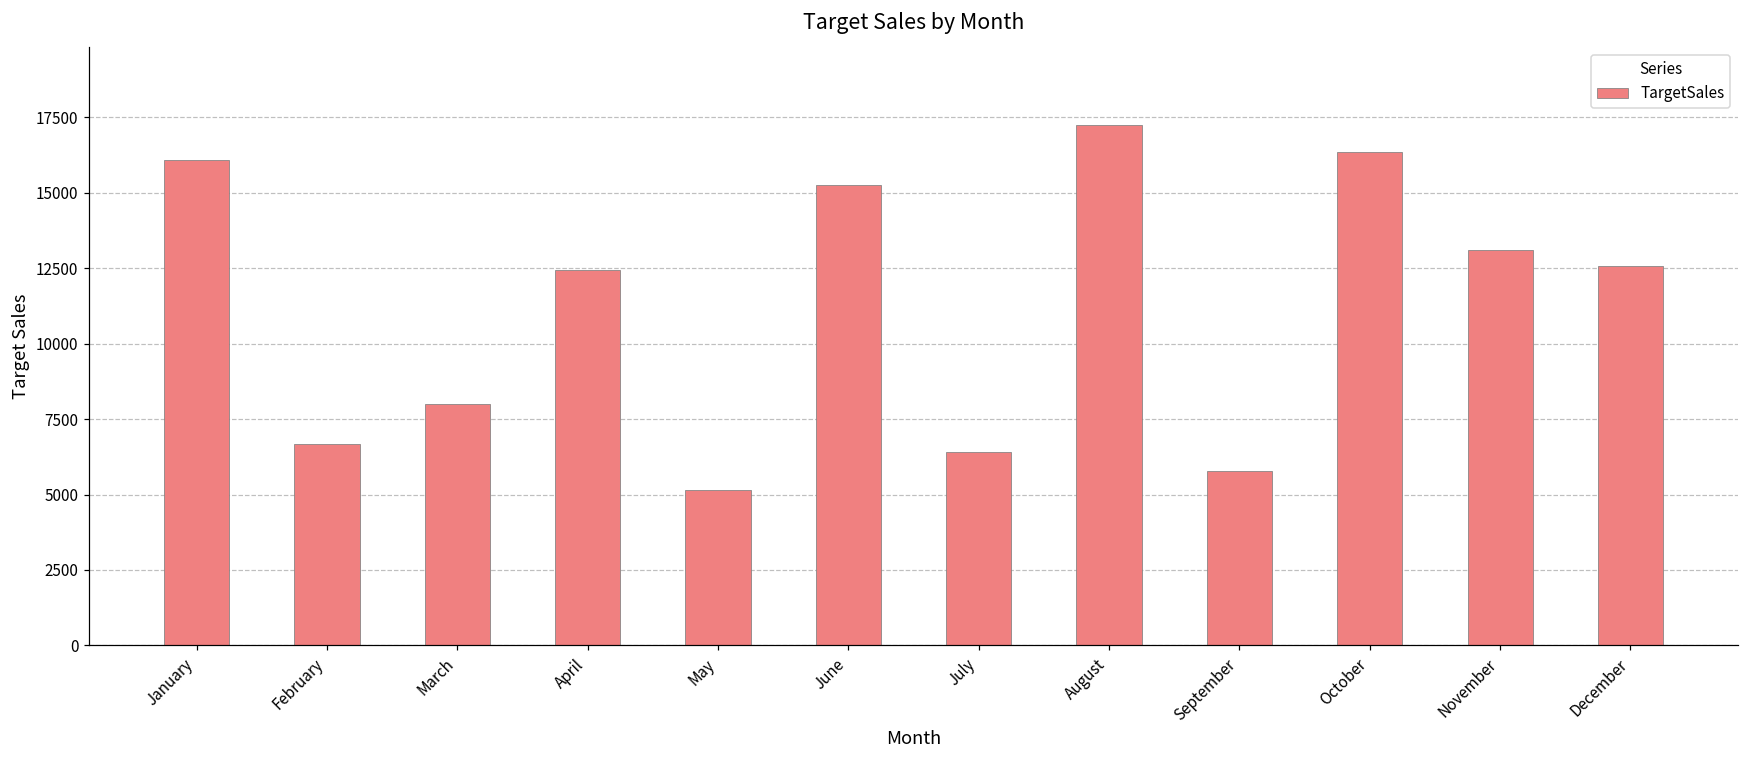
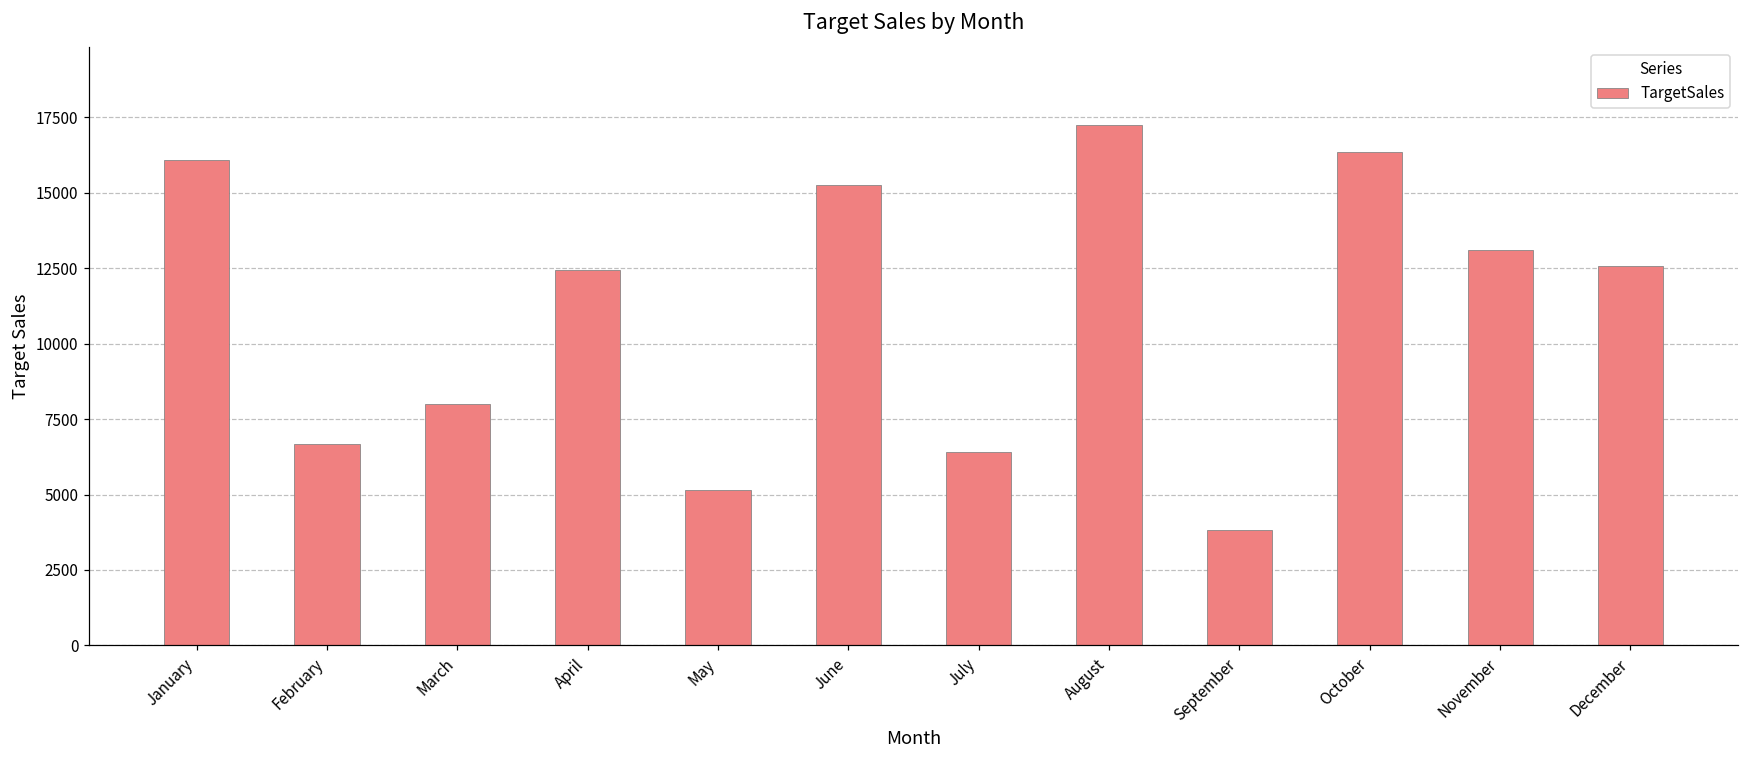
  {
    "January": 16100,
    "February": 6700,
    "March": 8000,
    "April": 12400,
    "May": 5200,
    "June": 15300,
    "July": 6400,
    "August": 17200,
-   "September": 5800,
+   "September": 3800,
    "October": 16400,
    "November": 13100,
    "December": 12600
  }
